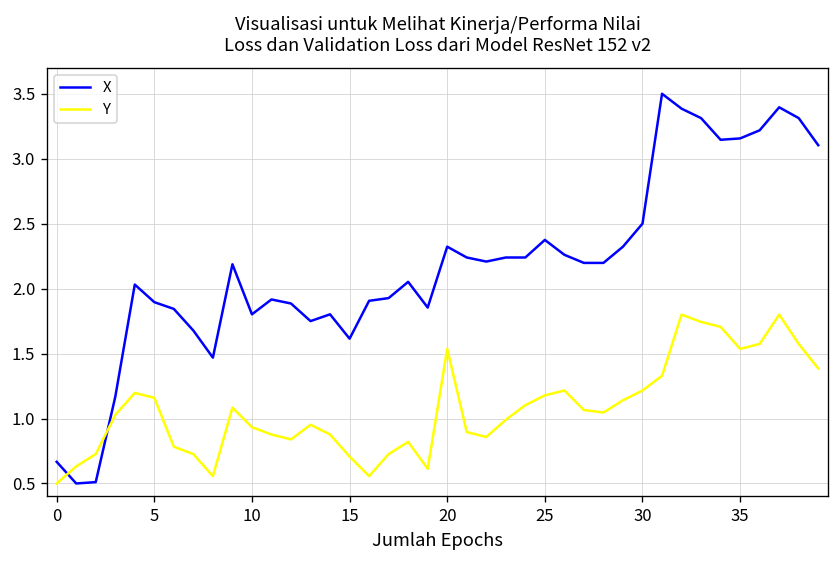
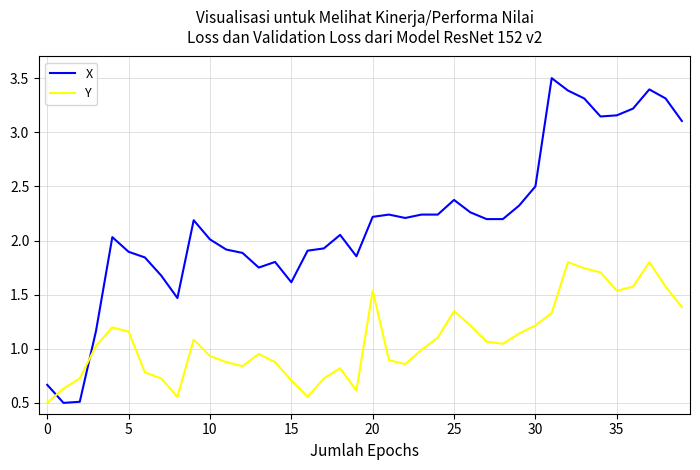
  {
    "X": {
      "0": 0.67,
      "5": 1.90,
-     "10": 1.80,
+     "10": 2.01,
      "15": 1.61,
-     "20": 2.32,
+     "20": 2.22,
      "25": 2.37,
      "30": 2.50,
      "35": 3.16
    },
    "Y": {
      "0": 0.50,
      "5": 1.16,
      "10": 0.93,
      "15": 0.71,
      "20": 1.54,
-     "25": 1.18,
+     "25": 1.35,
      "30": 1.22,
      "35": 1.54
    }
  }
